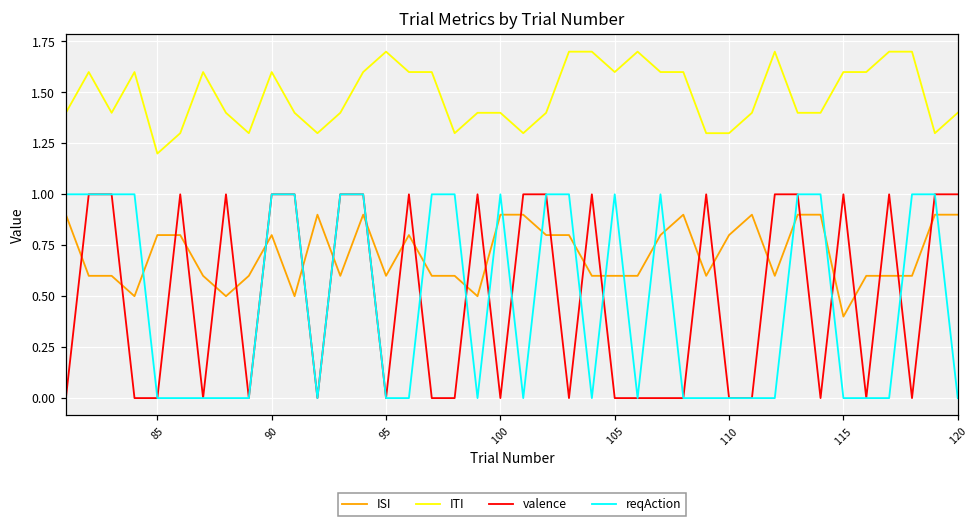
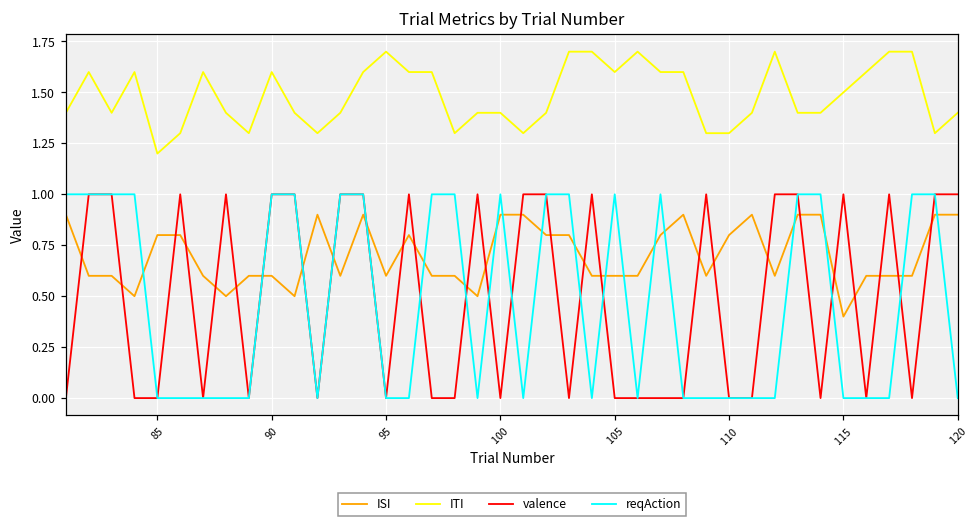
  {
    "ISI": {
      "85": 0.8,
-     "90": 0.8,
+     "90": 0.6,
      "95": 0.6,
      "100": 0.9,
      "105": 0.6,
      "110": 0.8,
      "115": 0.4,
      "120": 0.9
    },
    "ITI": {
      "85": 1.2,
      "90": 1.6,
      "95": 1.7,
      "100": 1.4,
      "105": 1.6,
      "110": 1.3,
-     "115": 1.6,
+     "115": 1.5,
      "120": 1.4
    },
    "valence": {
      "100": 0.0,
      "105": 0.0,
      "115": 1.0,
      "120": 1.0
    },
    "reqAction": {
      "100": 1.0,
      "105": 1.0,
      "115": 0.0,
      "120": 0.0
    }
  }
